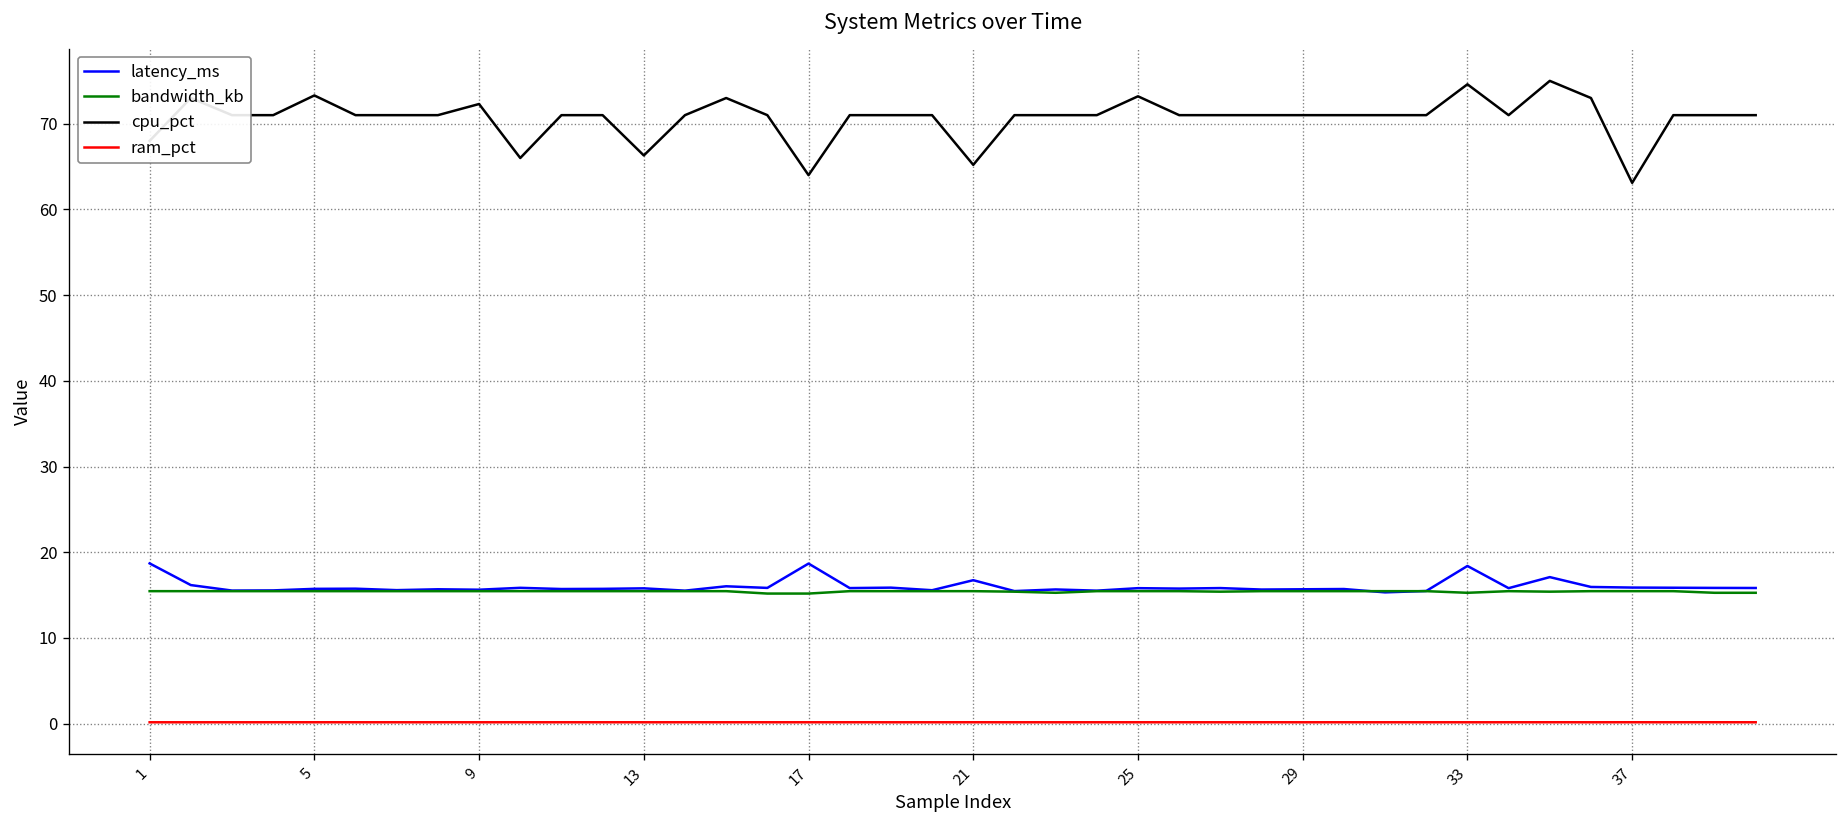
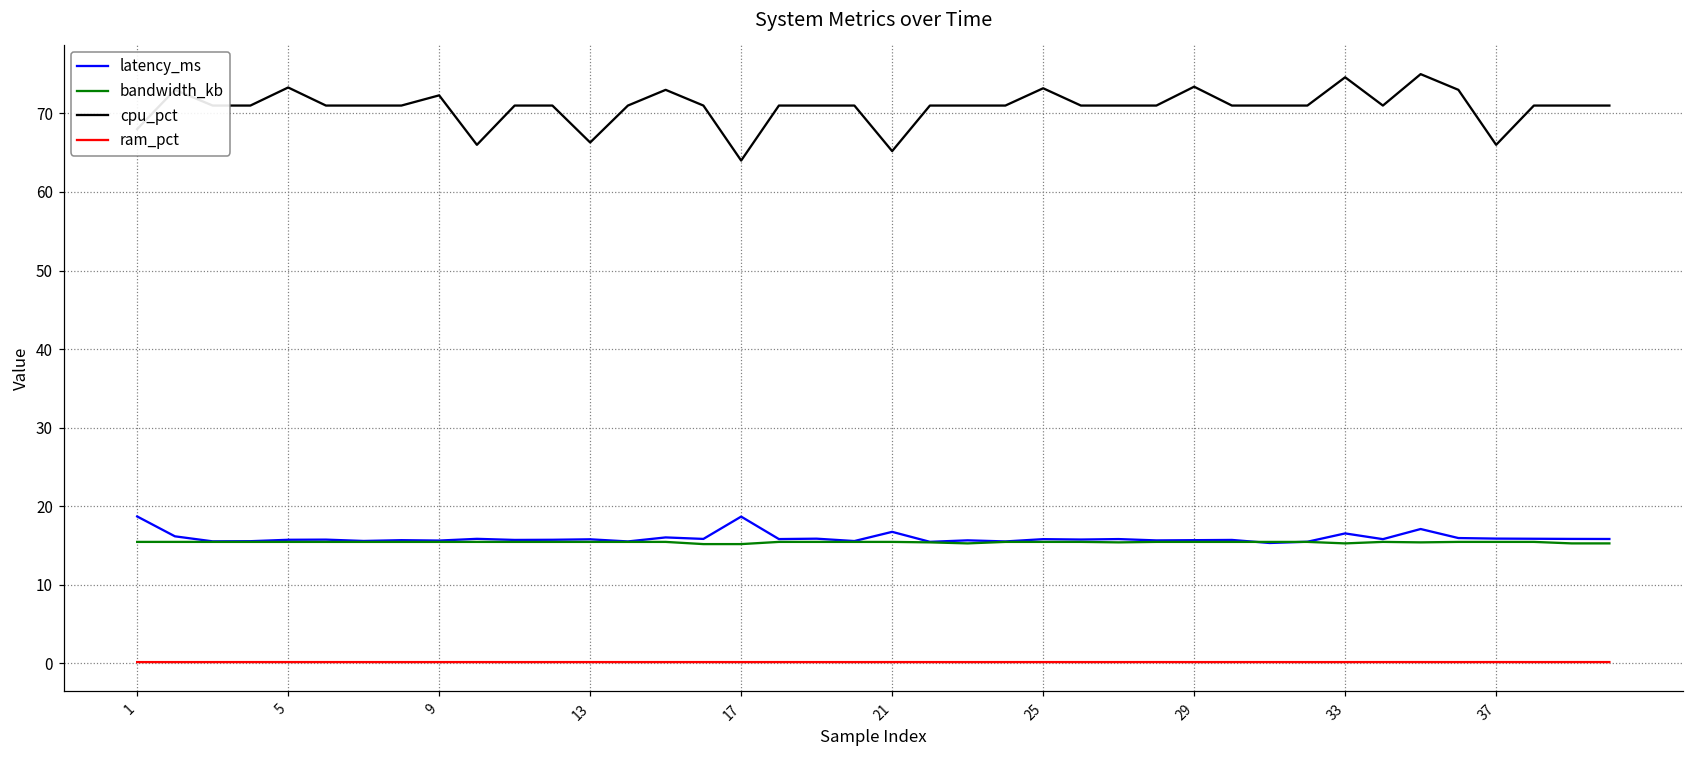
  {
    "latency_ms": {
      "1": 19,
      "17": 19,
      "21": 17,
-     "33": 18,
+     "33": 17,
      "37": 16
    },
    "bandwidth_kb": {
      "1": 15,
      "17": 15,
      "21": 15,
      "33": 15,
      "37": 15
    },
    "cpu_pct": {
      "5": 73,
      "9": 72,
      "13": 66,
      "17": 64,
      "21": 65,
      "25": 73,
-     "29": 71,
+     "29": 73,
      "33": 75,
-     "37": 63
+     "37": 66
    },
    "ram_pct": {
      "1": 0,
      "5": 0,
      "9": 0,
      "13": 0,
      "17": 0,
      "21": 0,
      "25": 0,
      "29": 0,
      "33": 0,
      "37": 0
    }
  }
